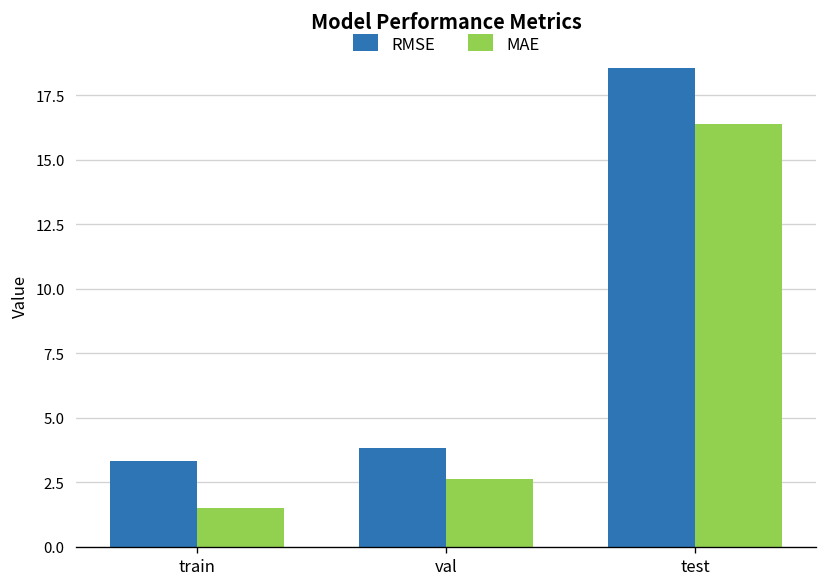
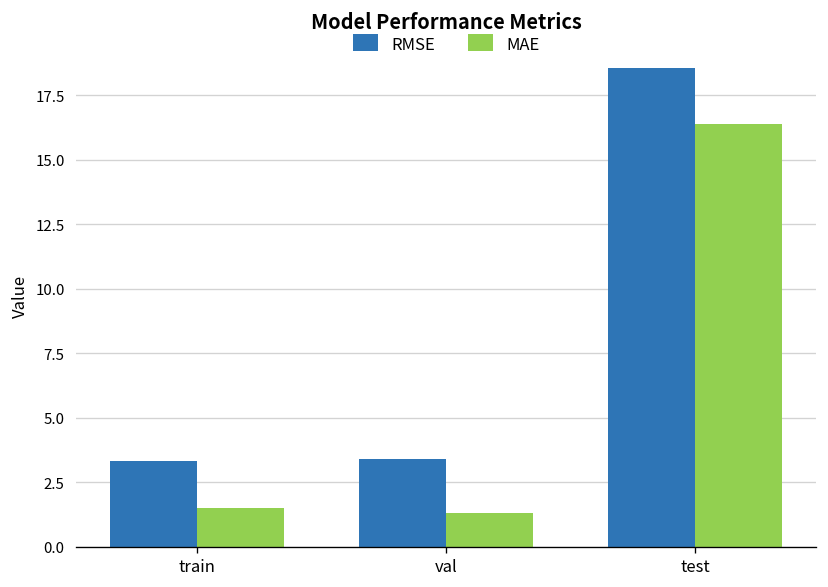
  {
    "RMSE": {
      "train": 3.3,
-     "val": 3.8,
+     "val": 3.4,
      "test": 18.5
    },
    "MAE": {
      "train": 1.5,
-     "val": 2.6,
+     "val": 1.3,
      "test": 16.4
    }
  }
